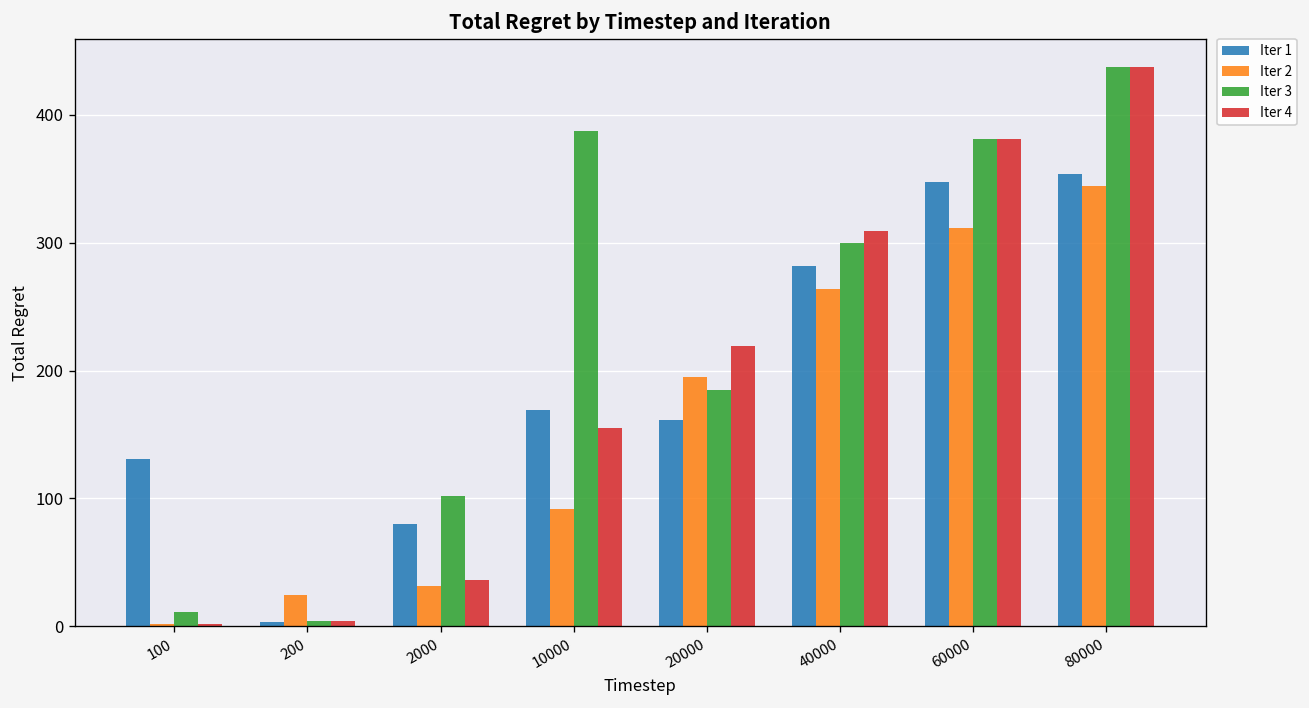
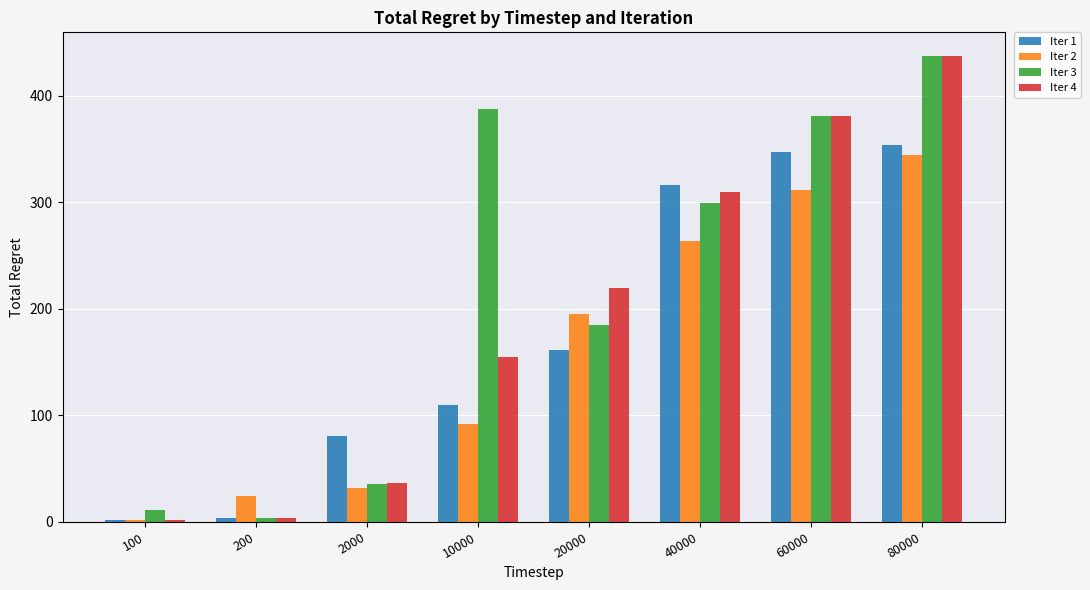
  {
    "Iter 1": {
-     "100": 131,
+     "100": 2,
      "200": 4,
      "2000": 80,
-     "10000": 170,
+     "10000": 110,
      "20000": 162,
-     "40000": 282,
+     "40000": 317,
      "60000": 347,
      "80000": 354
    },
    "Iter 2": {
      "200": 24,
      "2000": 32,
      "10000": 92,
      "20000": 195,
      "40000": 264,
      "60000": 312,
      "80000": 344
    },
    "Iter 3": {
      "100": 11,
      "200": 4,
-     "2000": 102,
+     "2000": 35,
      "10000": 387,
      "20000": 184,
      "40000": 300,
      "60000": 381,
      "80000": 438
    },
    "Iter 4": {
      "200": 4,
      "2000": 36,
      "10000": 155,
      "20000": 220,
      "40000": 309,
      "60000": 381,
      "80000": 438
    }
  }
